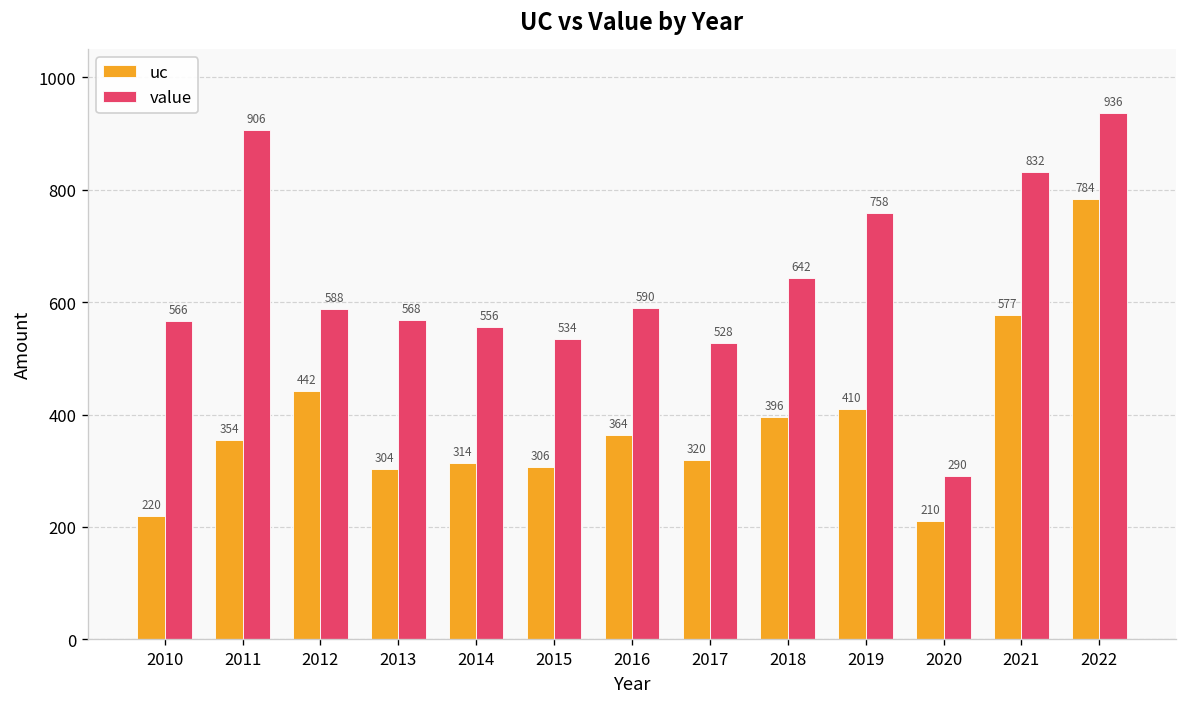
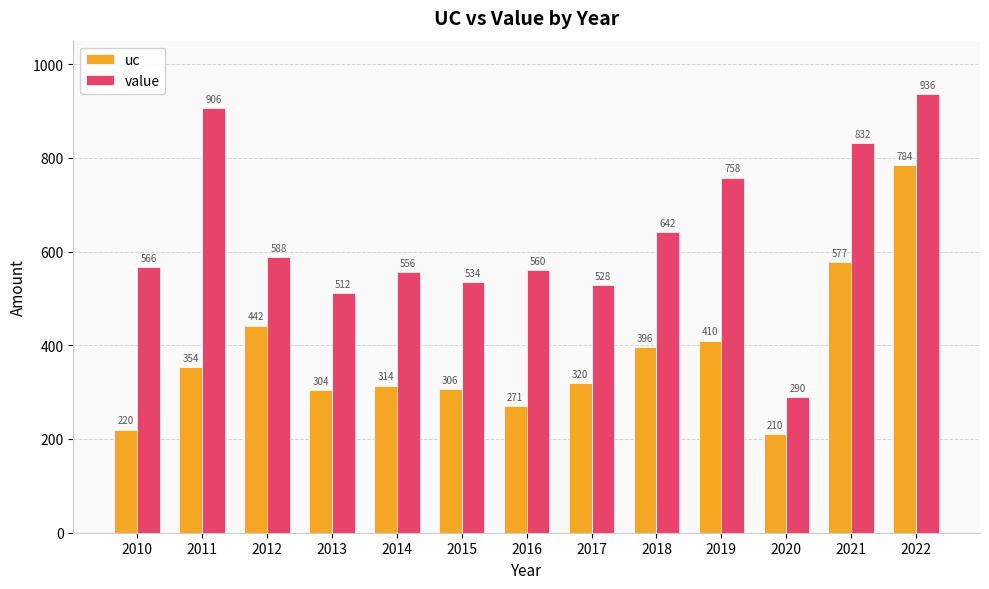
  {
    "uc": {
      "2010": 220,
      "2011": 354,
      "2012": 442,
      "2013": 304,
      "2014": 314,
      "2015": 306,
-     "2016": 364,
+     "2016": 271,
      "2017": 320,
      "2018": 396,
      "2019": 410,
      "2020": 210,
      "2021": 577,
      "2022": 784
    },
    "value": {
      "2010": 566,
      "2011": 906,
      "2012": 588,
-     "2013": 568,
+     "2013": 512,
      "2014": 556,
      "2015": 534,
-     "2016": 590,
+     "2016": 560,
      "2017": 528,
      "2018": 642,
      "2019": 758,
      "2020": 290,
      "2021": 832,
      "2022": 936
    }
  }
